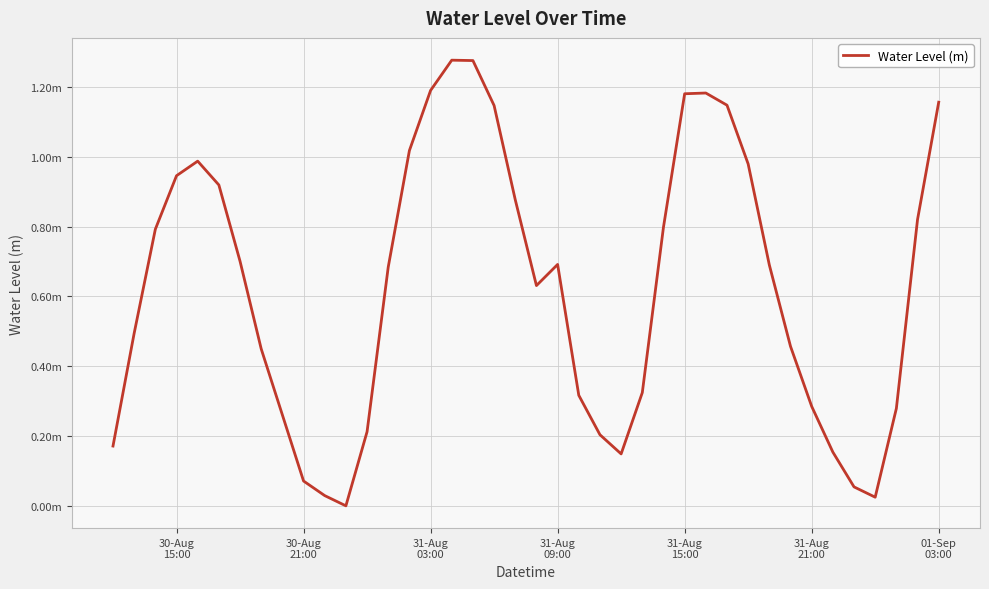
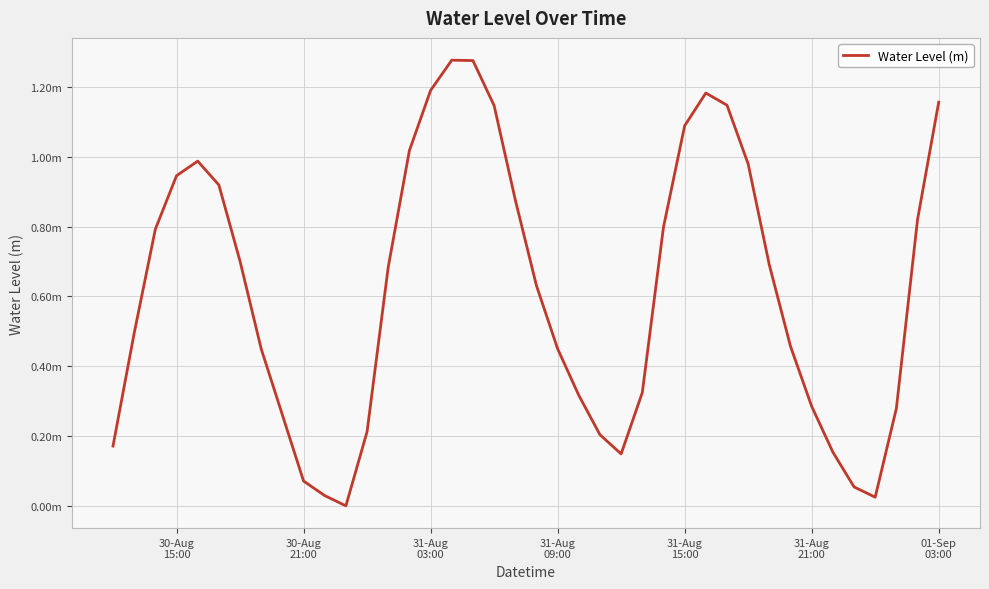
  {
    "30-Aug 15:00": "0.95m",
    "30-Aug 21:00": "0.07m",
    "31-Aug 03:00": "1.19m",
-   "31-Aug 09:00": "0.69m",
-   "31-Aug 15:00": "1.18m",
+   "31-Aug 09:00": "0.45m",
+   "31-Aug 15:00": "1.09m",
    "31-Aug 21:00": "0.28m",
    "01-Sep 03:00": "1.16m"
  }
